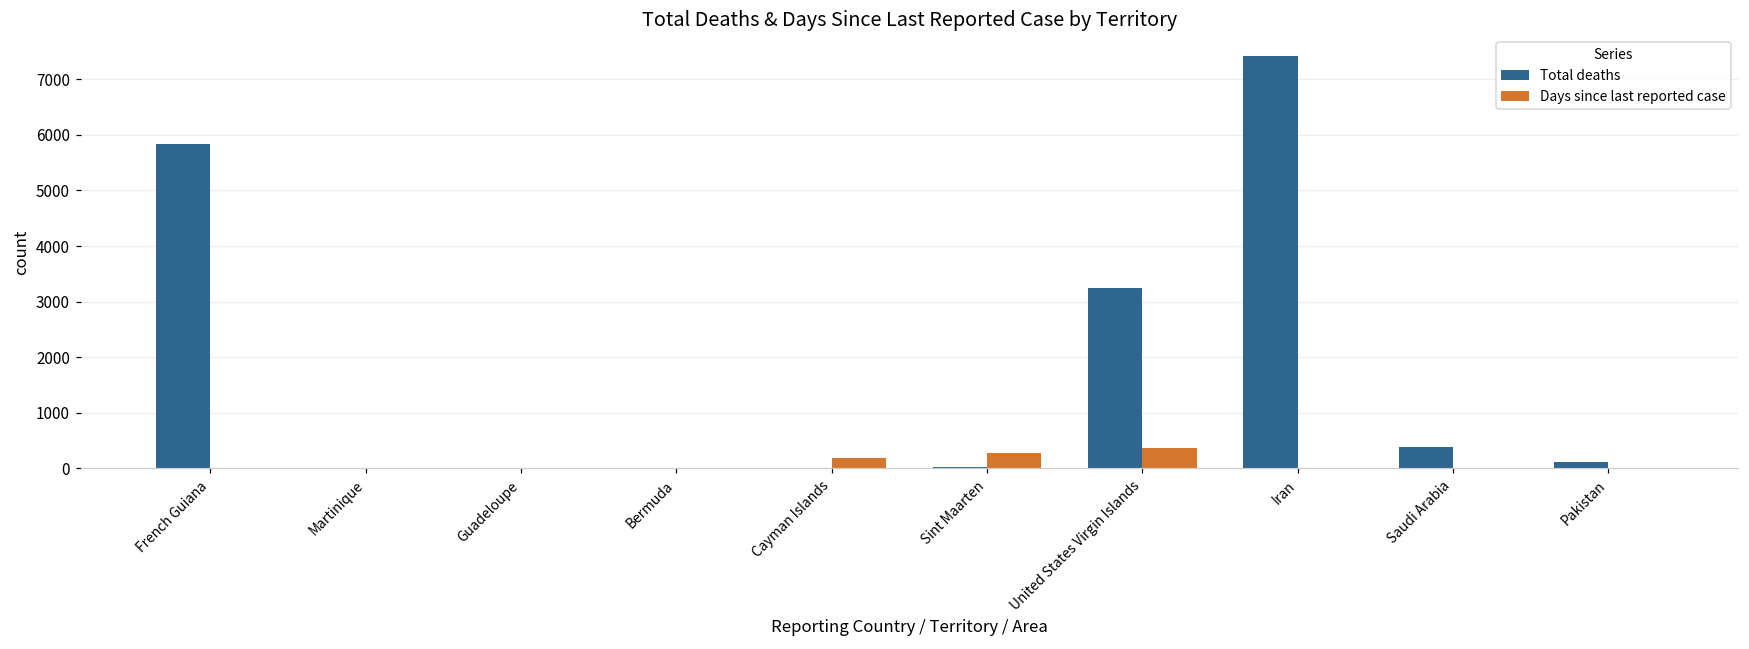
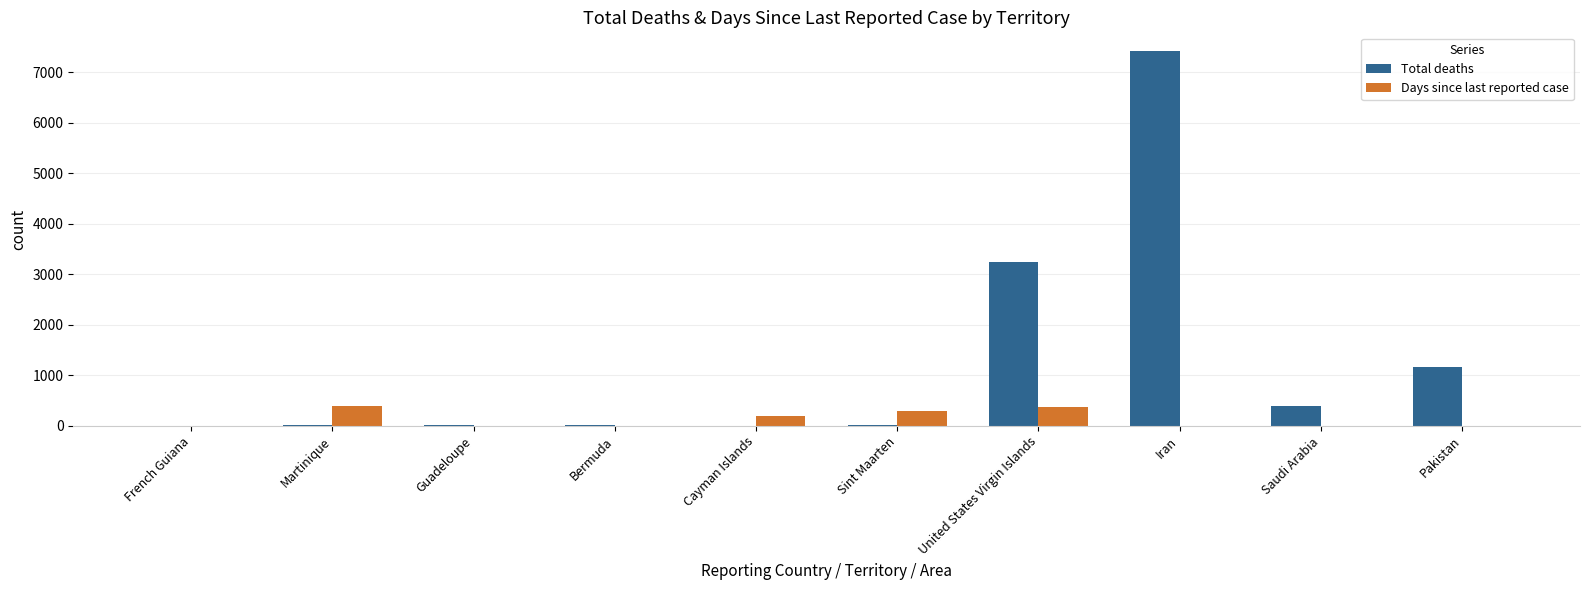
  {
    "Total deaths": {
-     "French Guiana": 5800,
+     "French Guiana": 0,
      "United States Virgin Islands": 3200,
      "Iran": 7400,
      "Saudi Arabia": 400,
-     "Pakistan": 100
+     "Pakistan": 1200
    },
    "Days since last reported case": {
      "French Guiana": 0,
-     "Martinique": 0,
+     "Martinique": 400,
      "Bermuda": 0,
      "Cayman Islands": 200,
      "Sint Maarten": 300,
      "United States Virgin Islands": 400,
      "Iran": 0,
      "Saudi Arabia": 0,
      "Pakistan": 0
    }
  }
